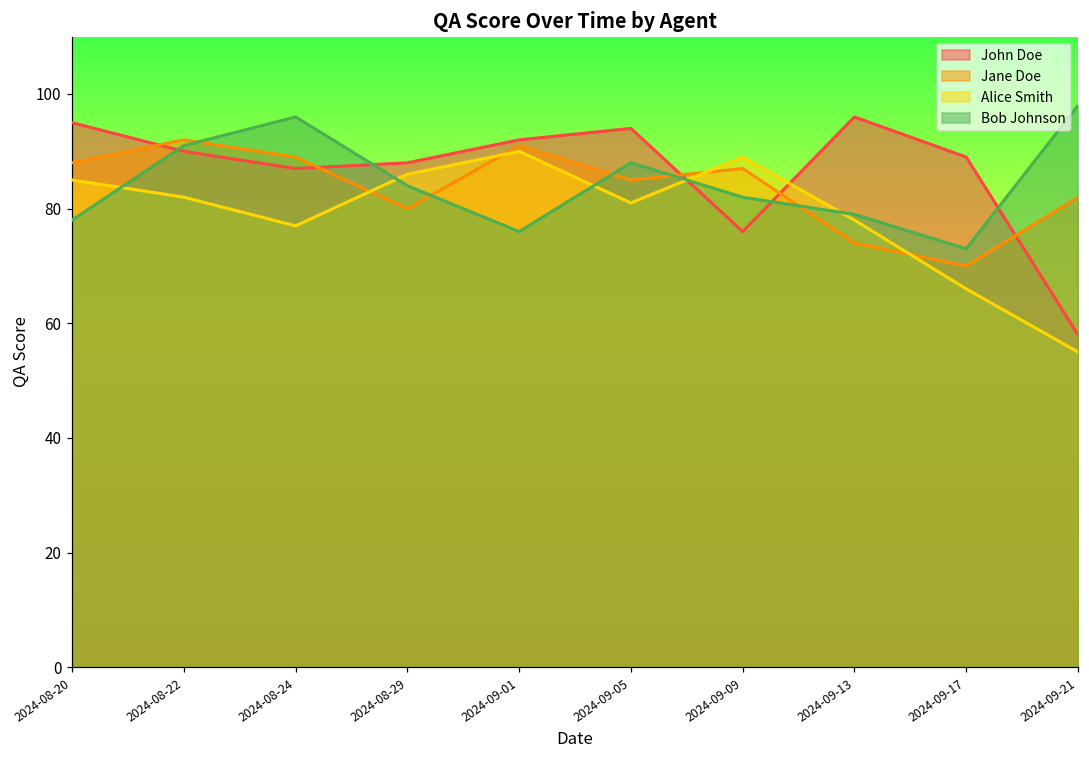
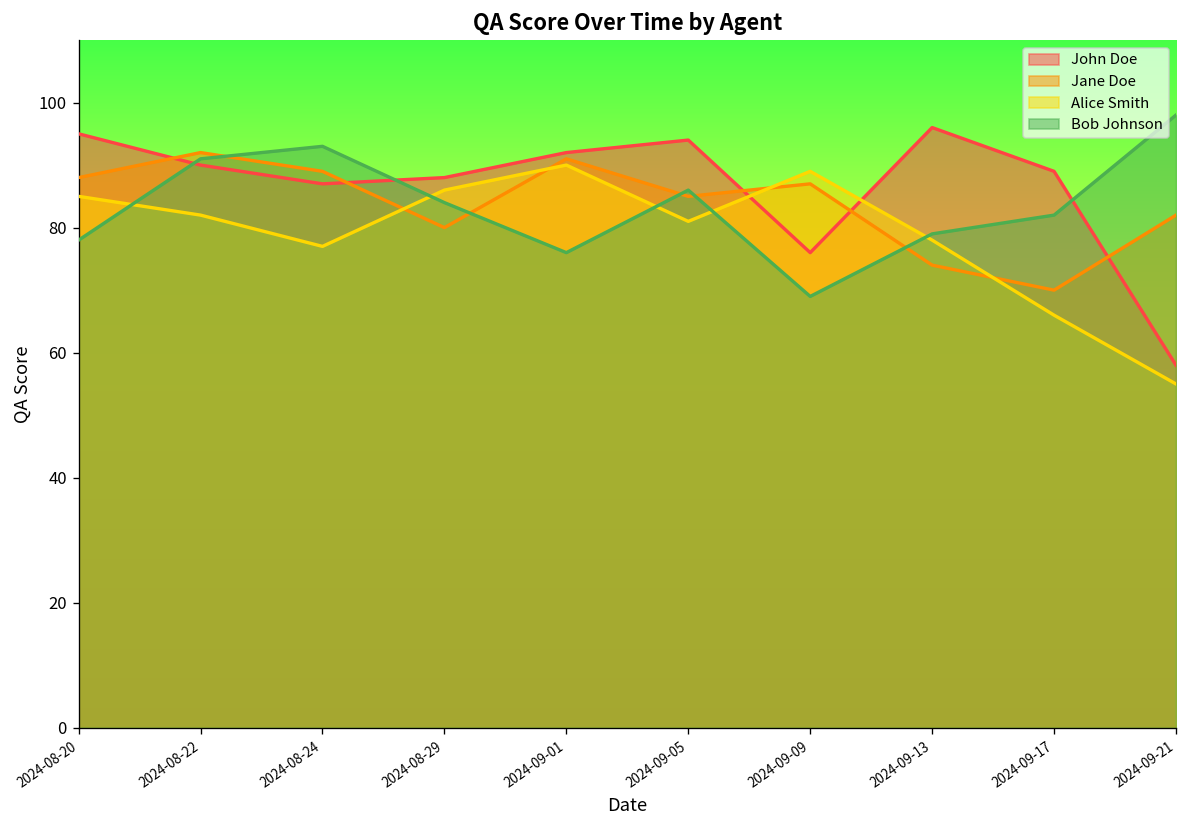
  {
    "John Doe": {
      "2024-08-20": 95,
      "2024-08-22": 90,
      "2024-08-24": 87,
      "2024-08-29": 88,
      "2024-09-01": 92,
      "2024-09-05": 94,
      "2024-09-09": 76,
      "2024-09-13": 96,
      "2024-09-17": 89,
      "2024-09-21": 58
    },
    "Bob Johnson": {
      "2024-08-20": 78,
      "2024-08-22": 91,
-     "2024-08-24": 96,
+     "2024-08-24": 93,
      "2024-08-29": 84,
      "2024-09-01": 76,
-     "2024-09-05": 88,
-     "2024-09-09": 82,
+     "2024-09-05": 86,
+     "2024-09-09": 69,
      "2024-09-13": 79,
-     "2024-09-17": 73,
+     "2024-09-17": 82,
      "2024-09-21": 98
    }
  }
